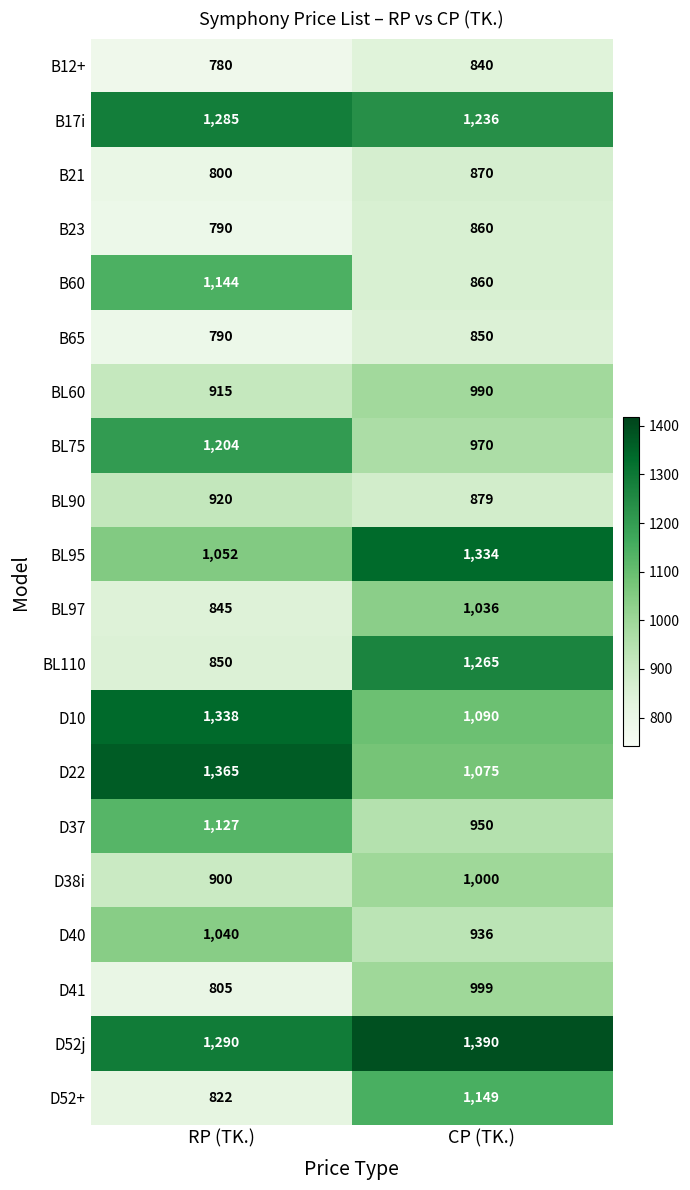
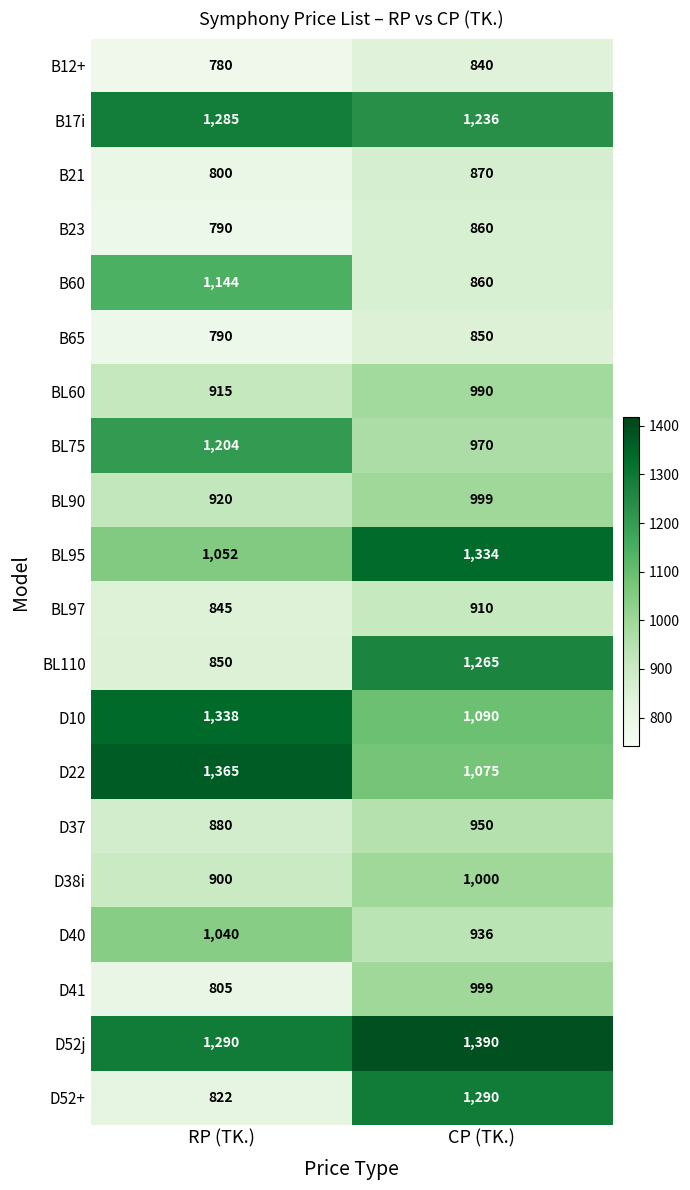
  {
    "B12+": {
      "RP (TK.)": "780",
      "CP (TK.)": "840"
    },
    "B17i": {
      "RP (TK.)": "1,285",
      "CP (TK.)": "1,236"
    },
    "B21": {
      "RP (TK.)": "800",
      "CP (TK.)": "870"
    },
    "B23": {
      "RP (TK.)": "790",
      "CP (TK.)": "860"
    },
    "B60": {
      "RP (TK.)": "1,144",
      "CP (TK.)": "860"
    },
    "B65": {
      "RP (TK.)": "790",
      "CP (TK.)": "850"
    },
    "BL60": {
      "RP (TK.)": "915",
      "CP (TK.)": "990"
    },
    "BL75": {
      "RP (TK.)": "1,204",
      "CP (TK.)": "970"
    },
    "BL90": {
      "RP (TK.)": "920",
-     "CP (TK.)": "879"
+     "CP (TK.)": "999"
    },
    "BL95": {
      "RP (TK.)": "1,052",
      "CP (TK.)": "1,334"
    },
    "BL97": {
      "RP (TK.)": "845",
-     "CP (TK.)": "1,036"
+     "CP (TK.)": "910"
    },
    "BL110": {
      "RP (TK.)": "850",
      "CP (TK.)": "1,265"
    },
    "D10": {
      "RP (TK.)": "1,338",
      "CP (TK.)": "1,090"
    },
    "D22": {
      "RP (TK.)": "1,365",
      "CP (TK.)": "1,075"
    },
    "D37": {
-     "RP (TK.)": "1,127",
+     "RP (TK.)": "880",
      "CP (TK.)": "950"
    },
    "D38i": {
      "RP (TK.)": "900",
      "CP (TK.)": "1,000"
    },
    "D40": {
      "RP (TK.)": "1,040",
      "CP (TK.)": "936"
    },
    "D41": {
      "RP (TK.)": "805",
      "CP (TK.)": "999"
    },
    "D52j": {
      "RP (TK.)": "1,290",
      "CP (TK.)": "1,390"
    },
    "D52+": {
      "RP (TK.)": "822",
-     "CP (TK.)": "1,149"
+     "CP (TK.)": "1,290"
    }
  }
